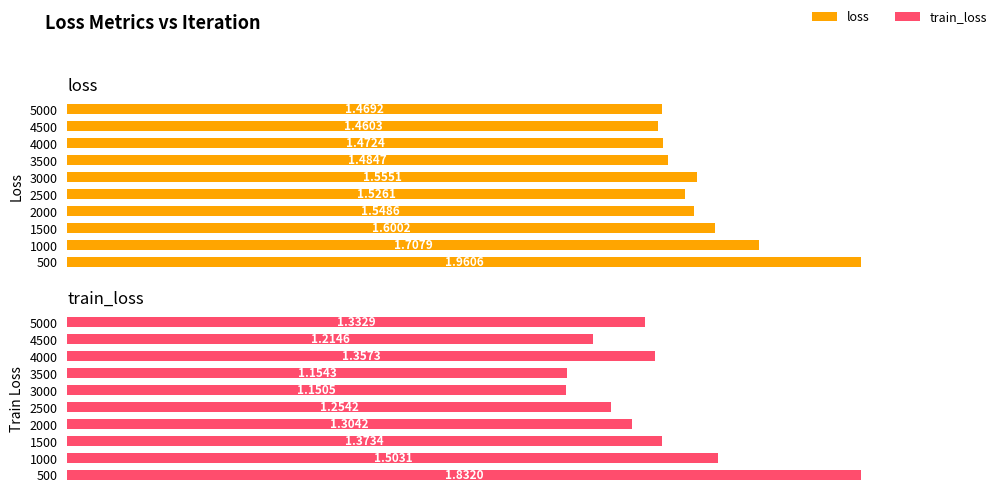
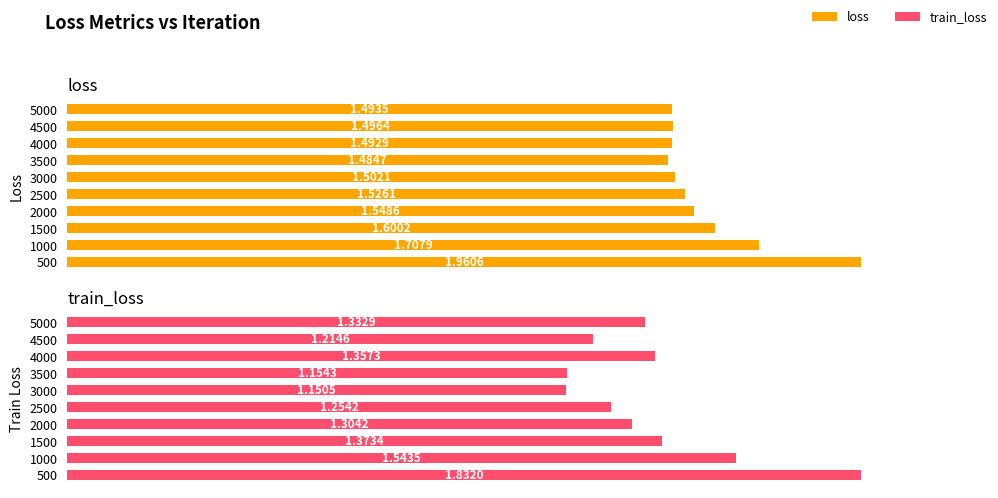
  {
    "loss": {
-     "5000": 1.4692,
-     "4500": 1.4603,
-     "4000": 1.4724,
+     "5000": 1.4935,
+     "4500": 1.4964,
+     "4000": 1.4929,
      "3500": 1.4847,
-     "3000": 1.5551,
+     "3000": 1.5021,
      "2500": 1.5261,
      "2000": 1.5486,
      "1500": 1.6002,
      "1000": 1.7079,
      "500": 1.9606
    },
    "train_loss": {
      "5000": 1.3329,
      "4500": 1.2146,
      "4000": 1.3573,
      "3500": 1.1543,
      "3000": 1.1505,
      "2500": 1.2542,
      "2000": 1.3042,
      "1500": 1.3734,
-     "1000": 1.5031,
+     "1000": 1.5435,
      "500": 1.8320
    }
  }
